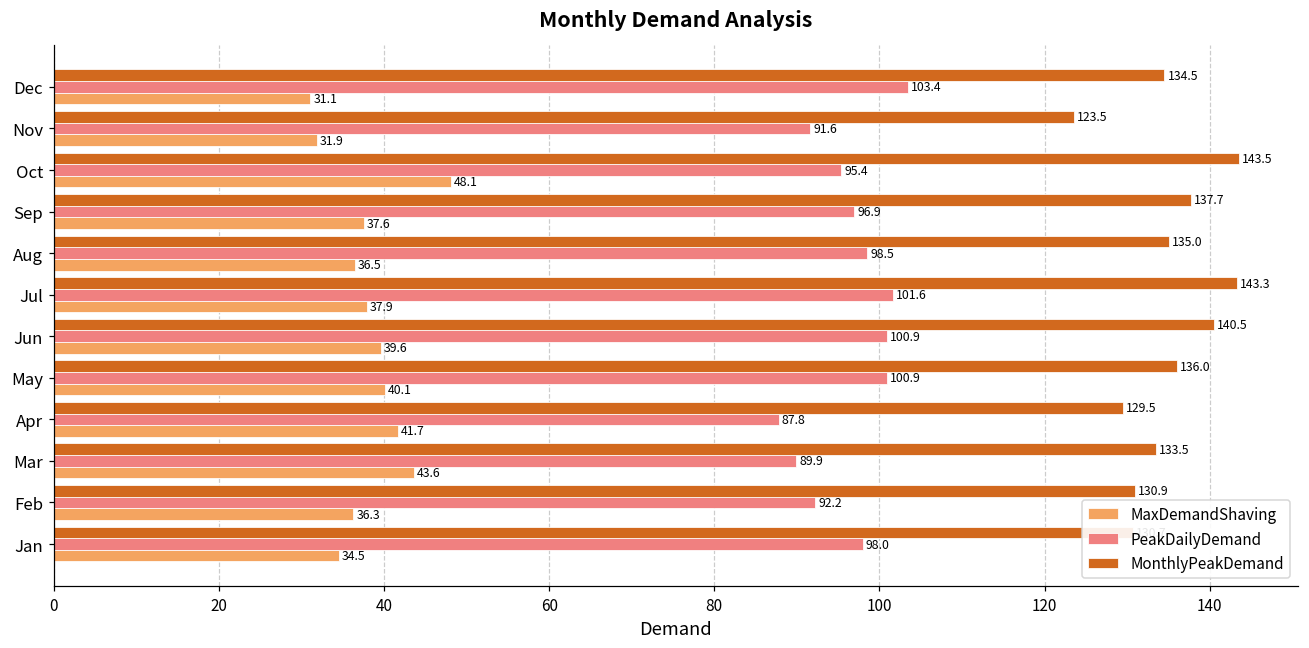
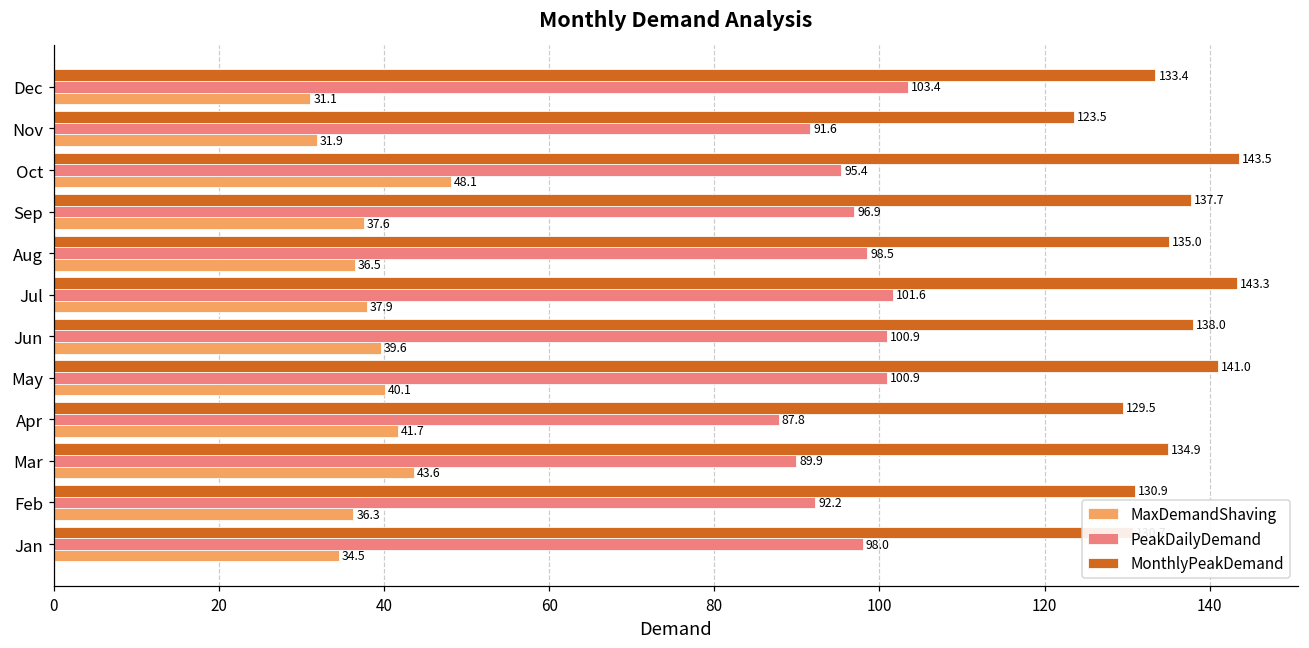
  {
    "MonthlyPeakDemand": {
-     "Dec": 134.5,
+     "Dec": 133.4,
      "Nov": 123.5,
      "Oct": 143.5,
      "Sep": 137.7,
      "Aug": 135.0,
      "Jul": 143.3,
-     "Jun": 140.5,
-     "May": 136.0,
+     "Jun": 138.0,
+     "May": 141.0,
      "Apr": 129.5,
-     "Mar": 133.5,
+     "Mar": 134.9,
      "Feb": 130.9
    }
  }
